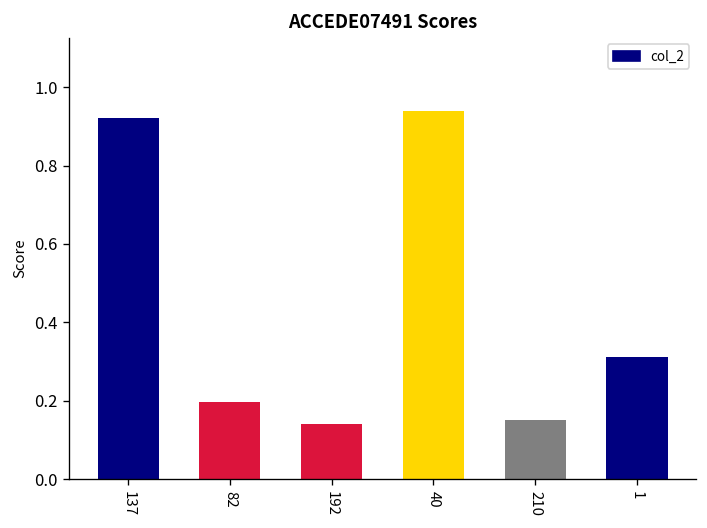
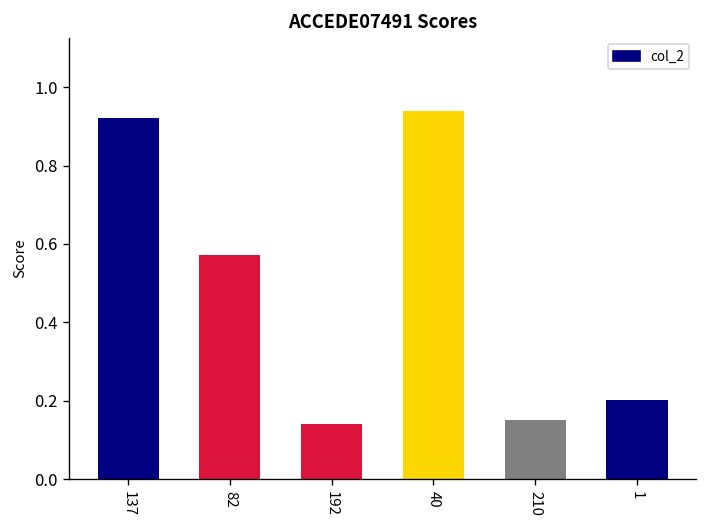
  {
    "137": 0.92,
-   "82": 0.20,
+   "82": 0.57,
    "192": 0.14,
    "40": 0.94,
    "210": 0.15,
-   "1": 0.31
+   "1": 0.20
  }
